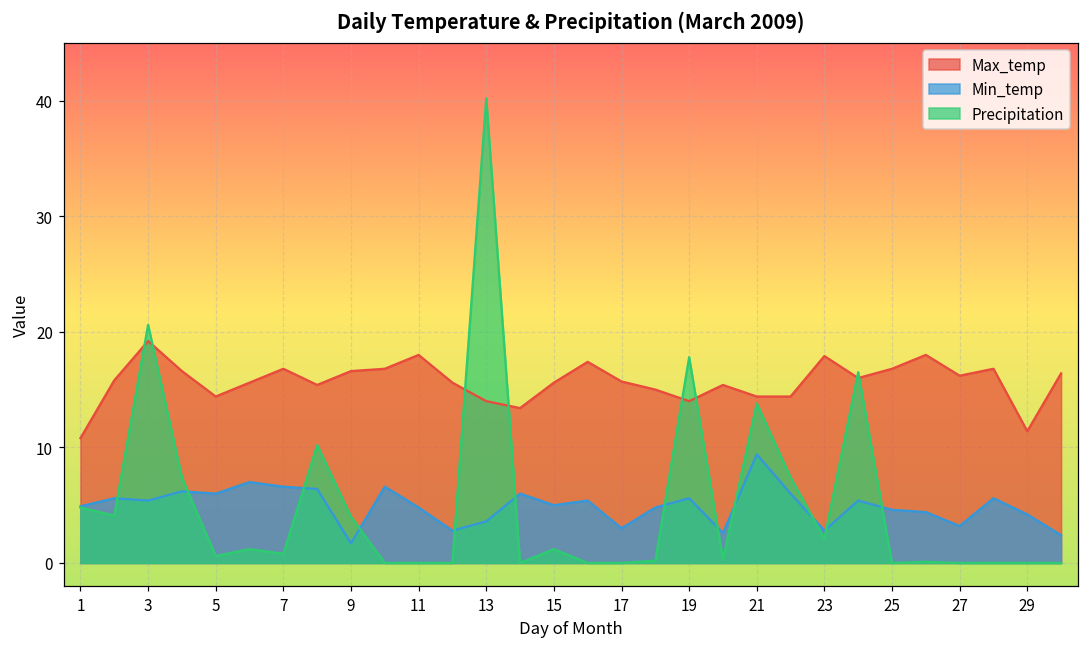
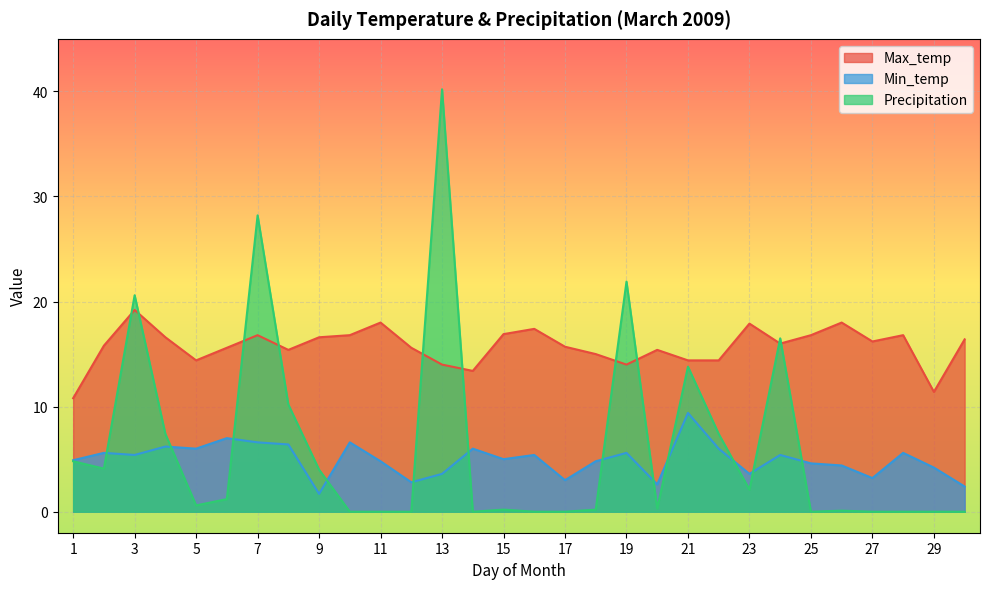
  {
    "Max_temp": {
      "1": 10.8,
      "3": 19.2,
      "5": 14.4,
      "7": 16.8,
      "9": 16.6,
      "11": 18.0,
      "13": 14.0,
-     "15": 15.6,
+     "15": 16.9,
      "17": 15.7,
      "19": 14.0,
      "21": 14.4,
      "23": 17.9,
      "25": 16.8,
      "27": 16.2,
      "29": 11.4
    },
    "Min_temp": {
      "3": 5.4,
      "5": 6.0,
      "7": 6.6,
      "9": 1.7,
      "11": 4.8,
      "13": 3.6,
      "15": 5.0,
      "17": 3.0,
      "19": 5.6,
      "21": 9.4,
-     "23": 2.8,
+     "23": 3.6,
      "25": 4.6,
      "27": 3.2,
      "29": 4.2
    },
    "Precipitation": {
      "3": 20.6,
      "5": 0.6,
-     "7": 0.8,
+     "7": 28.2,
      "9": 4.0,
      "11": 0.0,
      "13": 40.2,
-     "15": 1.2,
+     "15": 0.2,
      "17": 0.0,
-     "19": 17.8,
+     "19": 21.9,
      "21": 13.8,
      "23": 2.1,
      "25": 0.0,
      "27": 0.0,
      "29": 0.0
    }
  }
